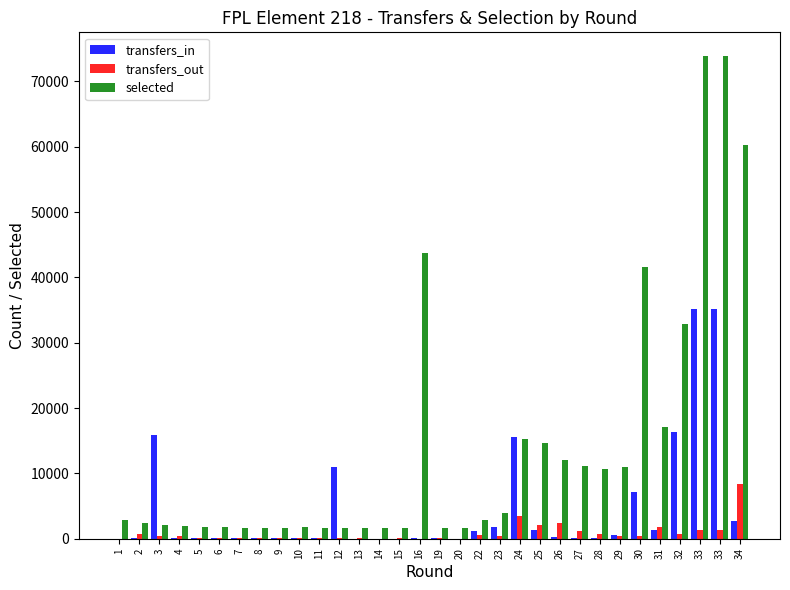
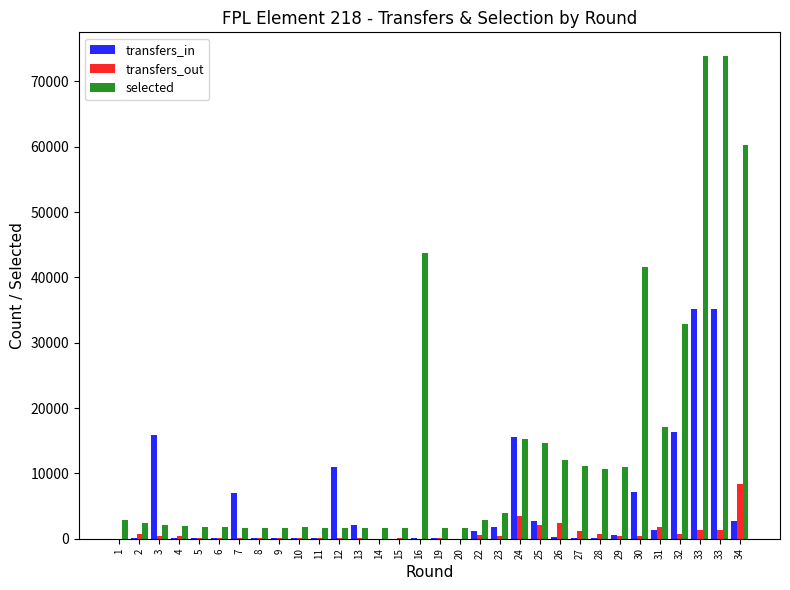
  {
    "transfers_in": {
      "1": 0,
      "3": 16000,
-     "7": 0,
+     "7": 7000,
      "12": 11000,
-     "13": 0,
+     "13": 2000,
      "22": 1000,
      "23": 2000,
      "24": 16000,
-     "25": 1000,
+     "25": 3000,
      "29": 1000,
      "30": 7000,
      "31": 1000,
      "32": 16000,
      "34": 3000
    },
    "transfers_out": {
      "1": 0,
      "2": 1000,
      "3": 0,
      "22": 1000,
      "24": 4000,
      "25": 2000,
      "26": 2000,
      "27": 1000,
      "28": 1000,
      "30": 0,
      "31": 2000,
      "32": 1000,
      "34": 8000
    },
    "selected": {
      "1": 3000,
      "2": 2000,
      "3": 2000,
      "4": 2000,
      "5": 2000,
      "6": 2000,
      "7": 2000,
      "8": 2000,
      "9": 2000,
      "10": 2000,
      "11": 2000,
      "12": 2000,
      "13": 2000,
      "14": 2000,
      "15": 2000,
      "16": 44000,
      "19": 2000,
      "20": 2000,
      "22": 3000,
      "23": 4000,
      "24": 15000,
      "25": 15000,
      "26": 12000,
      "27": 11000,
      "28": 11000,
      "29": 11000,
      "30": 42000,
      "31": 17000,
      "32": 33000,
      "34": 60000
    }
  }
